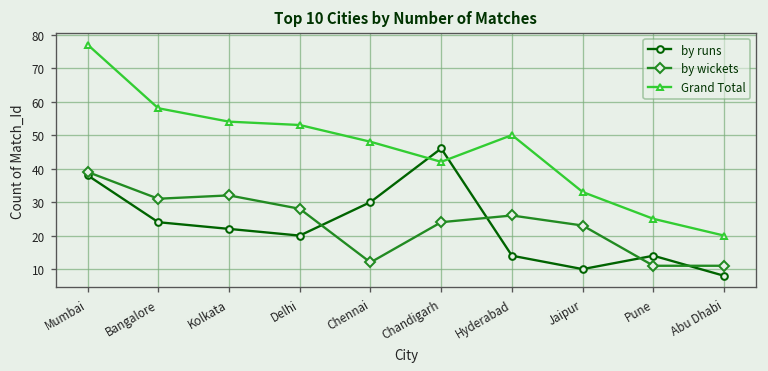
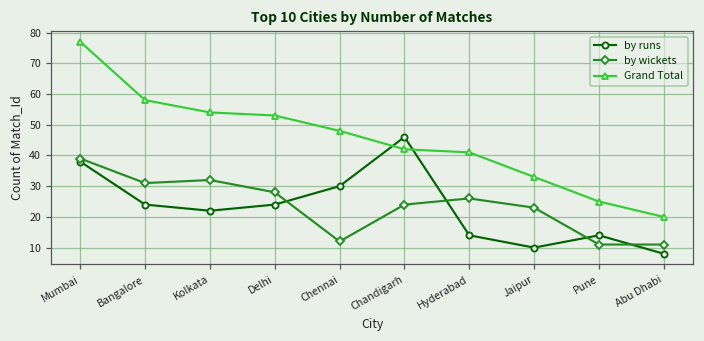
  {
    "by runs": {
      "Mumbai": 38,
      "Bangalore": 24,
      "Kolkata": 22,
-     "Delhi": 20,
+     "Delhi": 24,
      "Chennai": 30,
      "Chandigarh": 46,
      "Hyderabad": 14,
      "Jaipur": 10,
      "Pune": 14,
      "Abu Dhabi": 8
    },
    "by wickets": {
      "Mumbai": 39,
      "Bangalore": 31,
      "Kolkata": 32,
      "Delhi": 28,
      "Chennai": 12,
      "Chandigarh": 24,
      "Hyderabad": 26,
      "Jaipur": 23,
      "Pune": 11,
      "Abu Dhabi": 11
    },
    "Grand Total": {
      "Mumbai": 77,
      "Bangalore": 58,
      "Kolkata": 54,
      "Delhi": 53,
      "Chennai": 48,
      "Chandigarh": 42,
-     "Hyderabad": 50,
+     "Hyderabad": 41,
      "Jaipur": 33,
      "Pune": 25,
      "Abu Dhabi": 20
    }
  }
